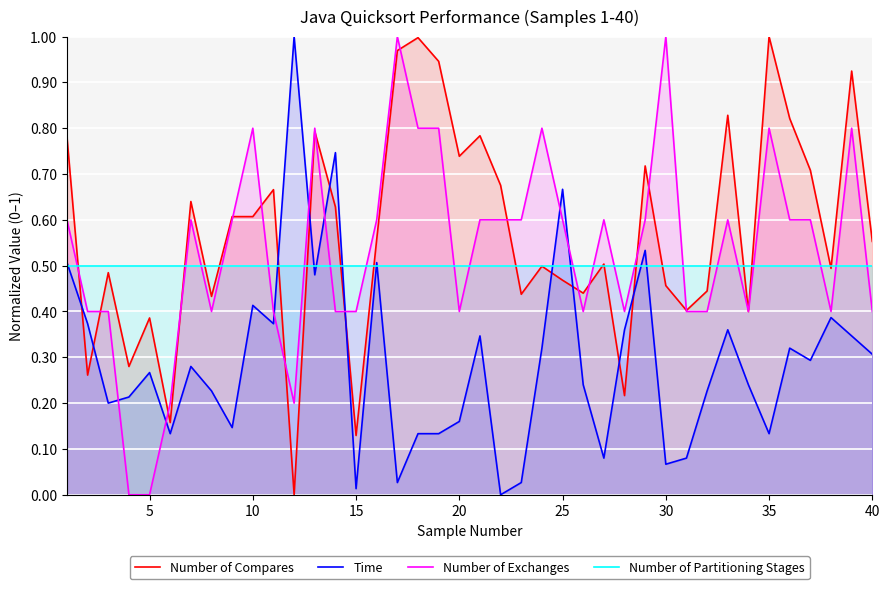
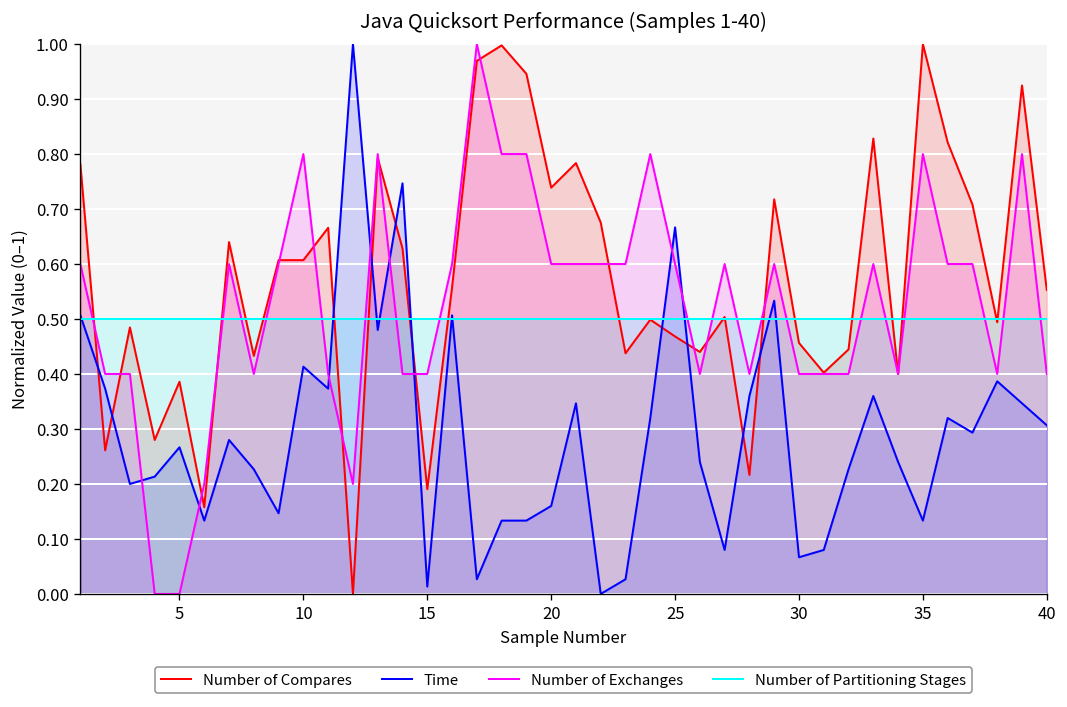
  {
    "Number of Compares": {
      "5": 0.39,
      "10": 0.61,
-     "15": 0.13,
+     "15": 0.19,
      "20": 0.74,
      "25": 0.47,
      "30": 0.46,
      "35": 1.00,
      "40": 0.55
    },
    "Time": {
      "5": 0.27,
      "10": 0.41,
      "15": 0.01,
      "20": 0.16,
      "25": 0.67,
      "30": 0.07,
      "35": 0.13,
      "40": 0.31
    },
    "Number of Exchanges": {
      "5": 0.00,
      "10": 0.80,
      "15": 0.40,
-     "20": 0.40,
+     "20": 0.60,
      "25": 0.60,
-     "30": 1.00,
+     "30": 0.40,
      "35": 0.80,
      "40": 0.40
    },
    "Number of Partitioning Stages": {
      "5": 0.50,
      "10": 0.50,
      "15": 0.50,
      "20": 0.50,
      "25": 0.50,
      "30": 0.50,
      "35": 0.50,
      "40": 0.50
    }
  }
